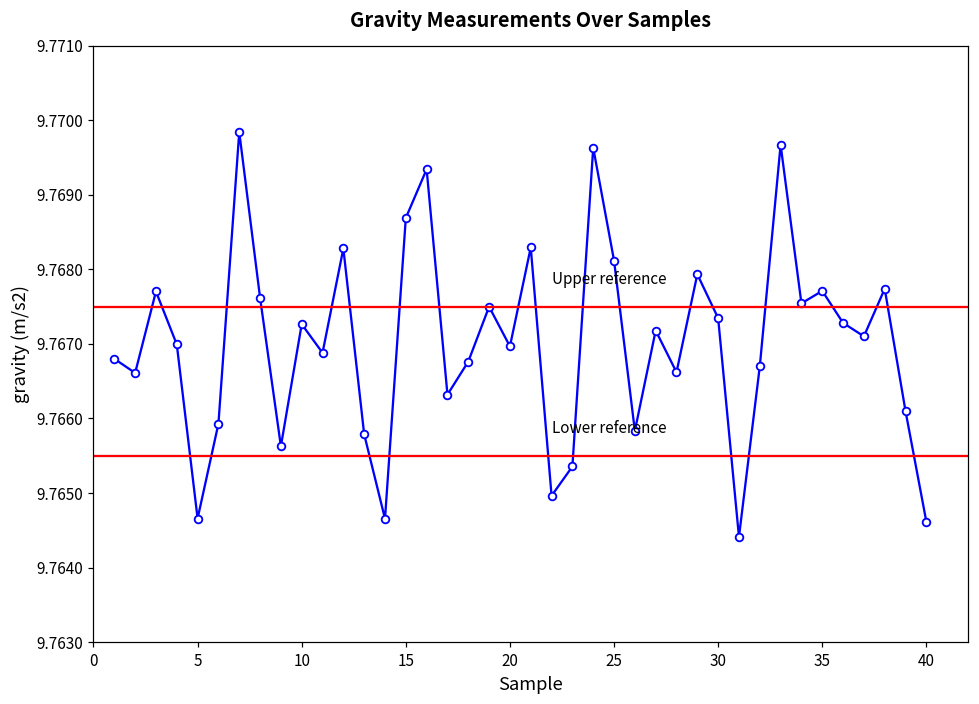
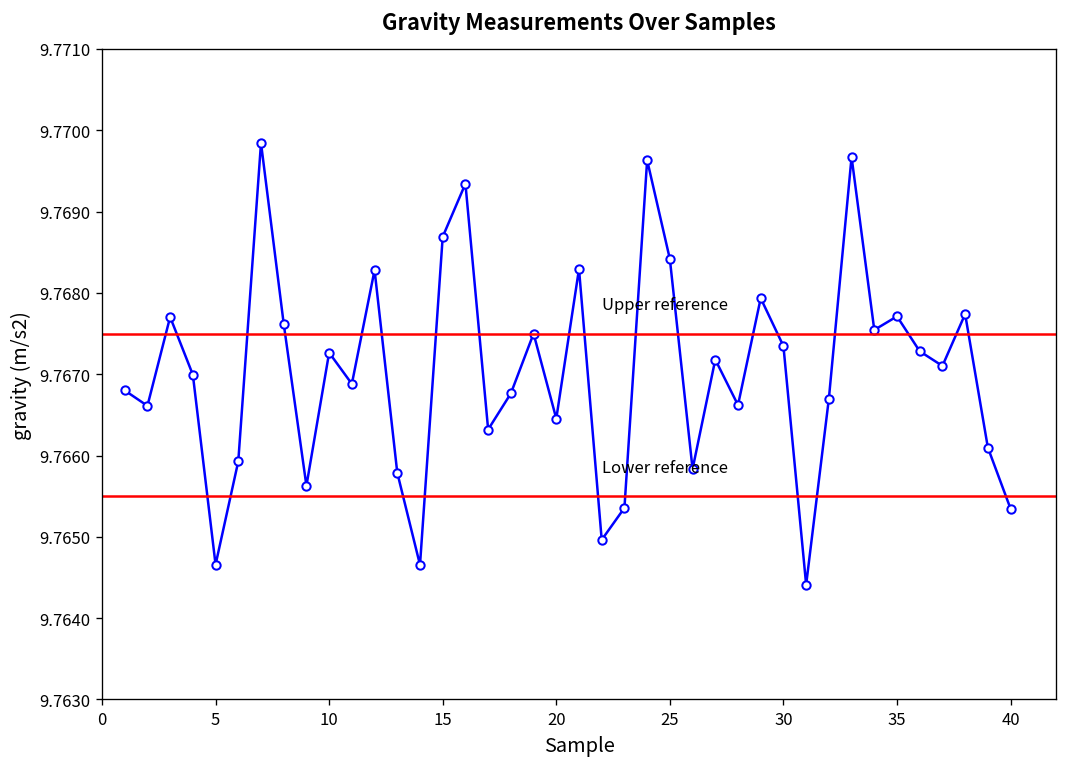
  {
    "5": 9.7647,
    "10": 9.7673,
    "15": 9.7687,
-   "20": 9.7670,
-   "25": 9.7681,
+   "20": 9.7665,
+   "25": 9.7684,
    "30": 9.7673,
    "35": 9.7677,
-   "40": 9.7646
+   "40": 9.7653
  }
